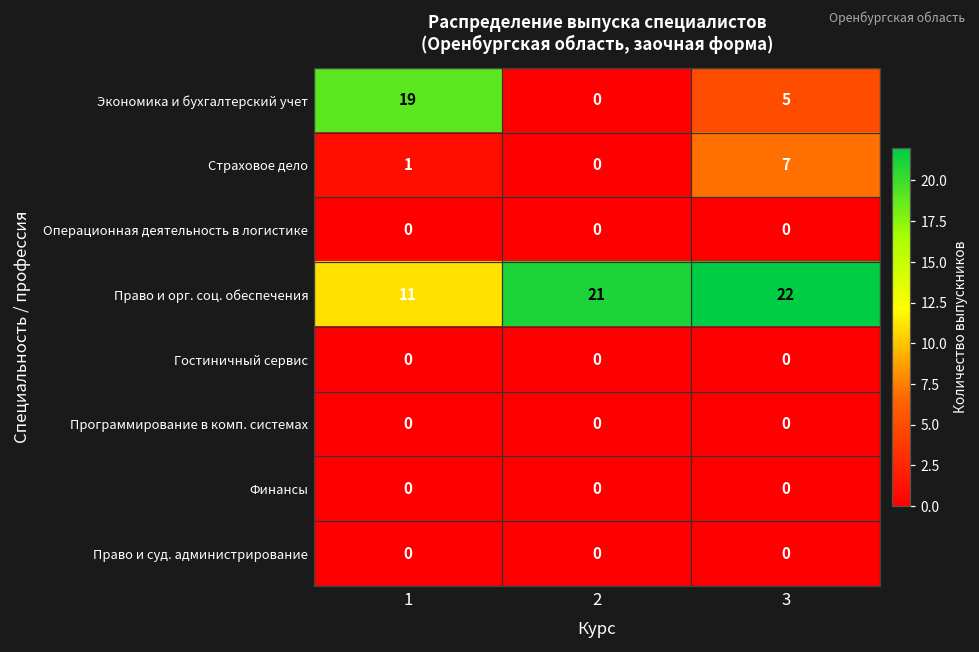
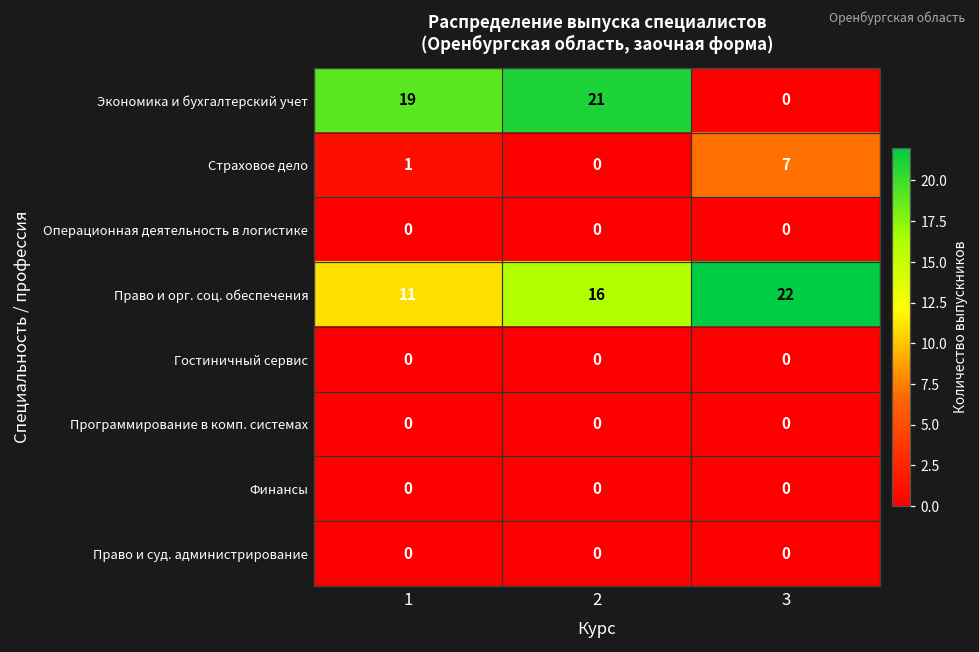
  {
    "Экономика и бухгалтерский учет": {
      "1": 19,
-     "2": 0,
-     "3": 5
+     "2": 21,
+     "3": 0
    },
    "Страховое дело": {
      "1": 1,
      "2": 0,
      "3": 7
    },
    "Операционная деятельность в логистике": {
      "1": 0,
      "2": 0,
      "3": 0
    },
    "Право и орг. соц. обеспечения": {
      "1": 11,
-     "2": 21,
+     "2": 16,
      "3": 22
    },
    "Гостиничный сервис": {
      "1": 0,
      "2": 0,
      "3": 0
    },
    "Программирование в комп. системах": {
      "1": 0,
      "2": 0,
      "3": 0
    },
    "Финансы": {
      "1": 0,
      "2": 0,
      "3": 0
    },
    "Право и суд. администрирование": {
      "1": 0,
      "2": 0,
      "3": 0
    }
  }
